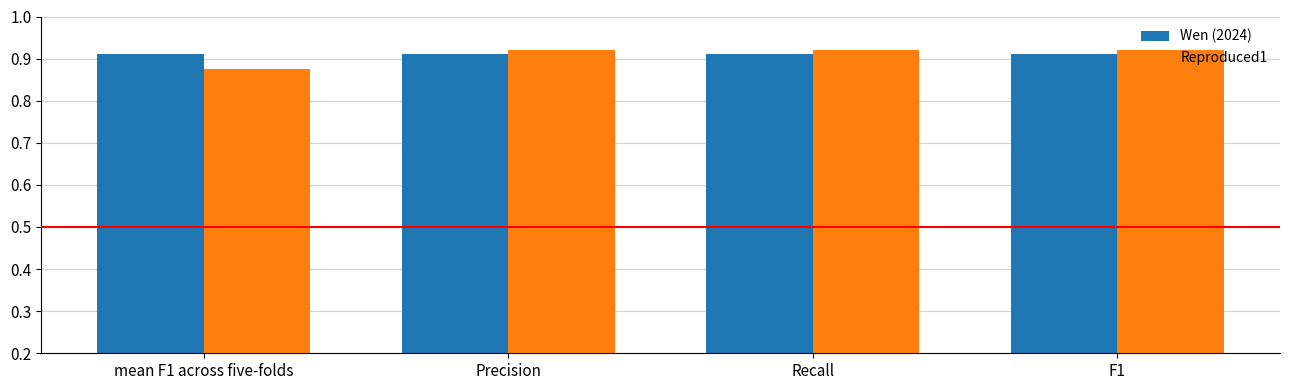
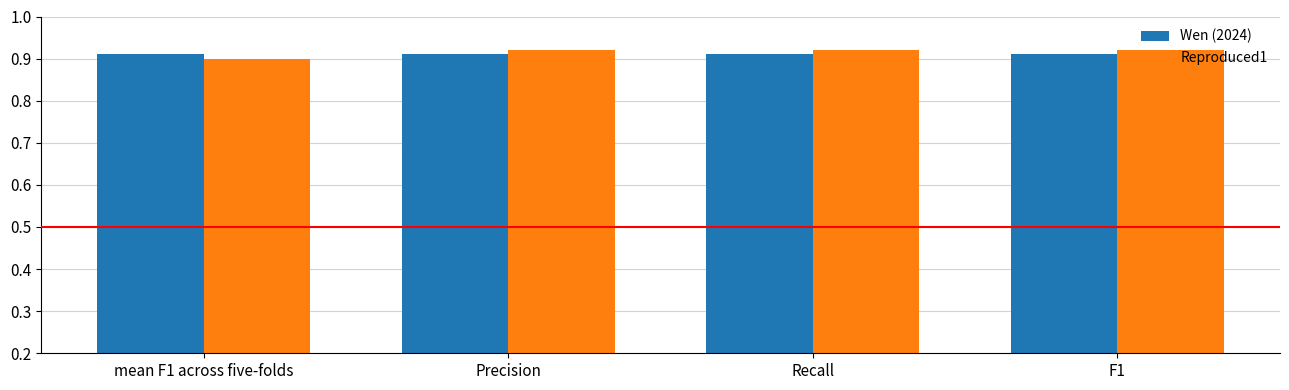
  {
    "Wen (2024)": {
      "mean F1 across five-folds": 0.91,
      "Precision": 0.91,
      "Recall": 0.91,
      "F1": 0.91
    },
    "Reproduced1": {
-     "mean F1 across five-folds": 0.88,
+     "mean F1 across five-folds": 0.90,
      "Precision": 0.92,
      "Recall": 0.92,
      "F1": 0.92
    }
  }
